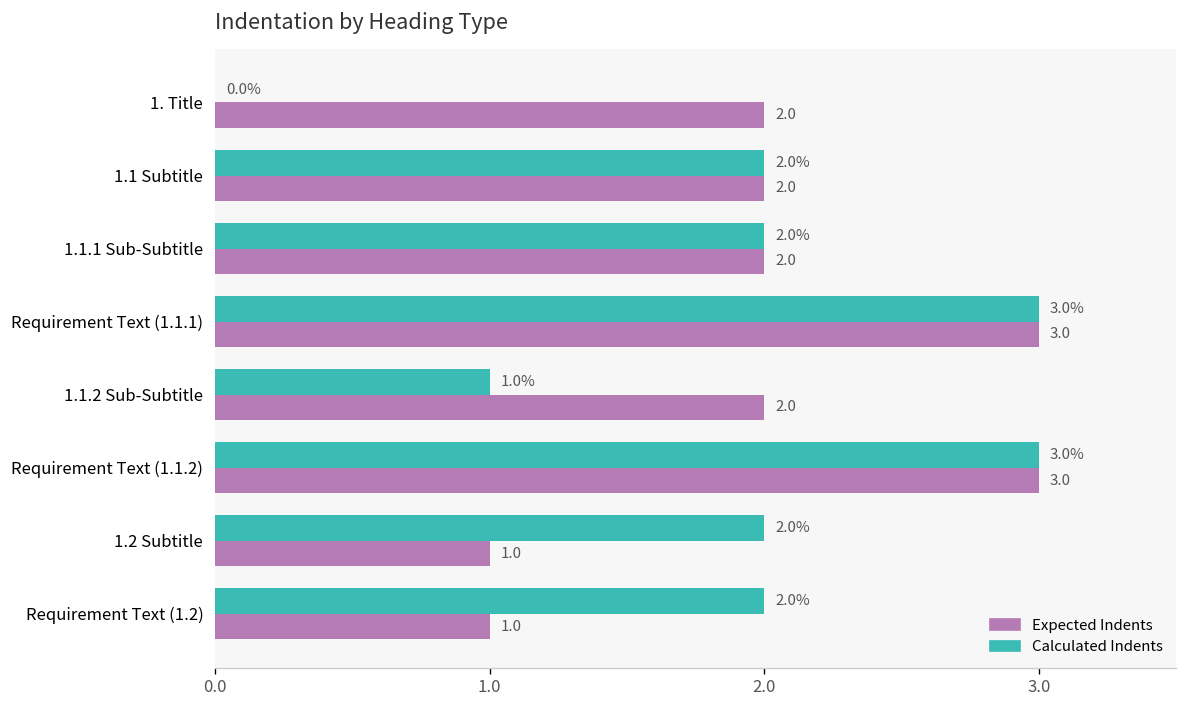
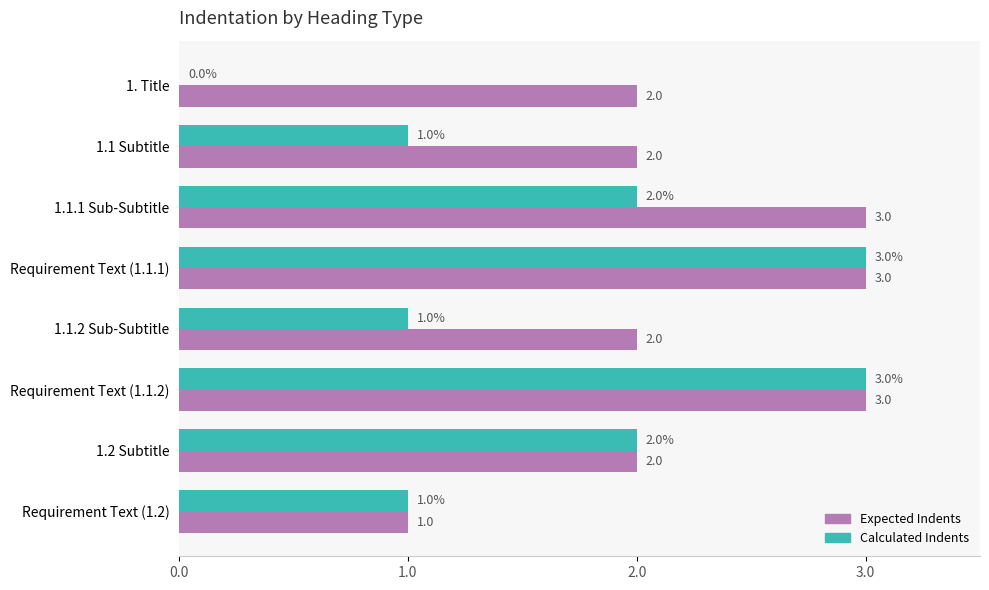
  {
    "Expected Indents": {
      "1. Title": "2.0",
      "1.1 Subtitle": "2.0",
-     "1.1.1 Sub-Subtitle": "2.0",
+     "1.1.1 Sub-Subtitle": "3.0",
      "Requirement Text (1.1.1)": "3.0",
      "1.1.2 Sub-Subtitle": "2.0",
      "Requirement Text (1.1.2)": "3.0",
-     "1.2 Subtitle": "1.0",
+     "1.2 Subtitle": "2.0",
      "Requirement Text (1.2)": "1.0"
    },
    "Calculated Indents": {
      "1. Title": "0.0%",
-     "1.1 Subtitle": "2.0%",
+     "1.1 Subtitle": "1.0%",
      "1.1.1 Sub-Subtitle": "2.0%",
      "Requirement Text (1.1.1)": "3.0%",
      "1.1.2 Sub-Subtitle": "1.0%",
      "Requirement Text (1.1.2)": "3.0%",
      "1.2 Subtitle": "2.0%",
-     "Requirement Text (1.2)": "2.0%"
+     "Requirement Text (1.2)": "1.0%"
    }
  }
